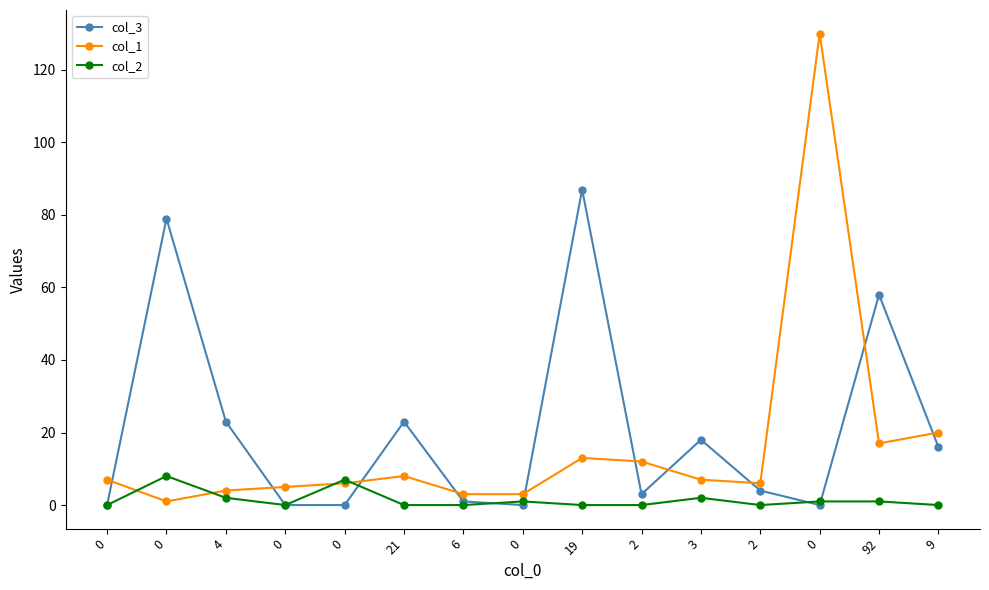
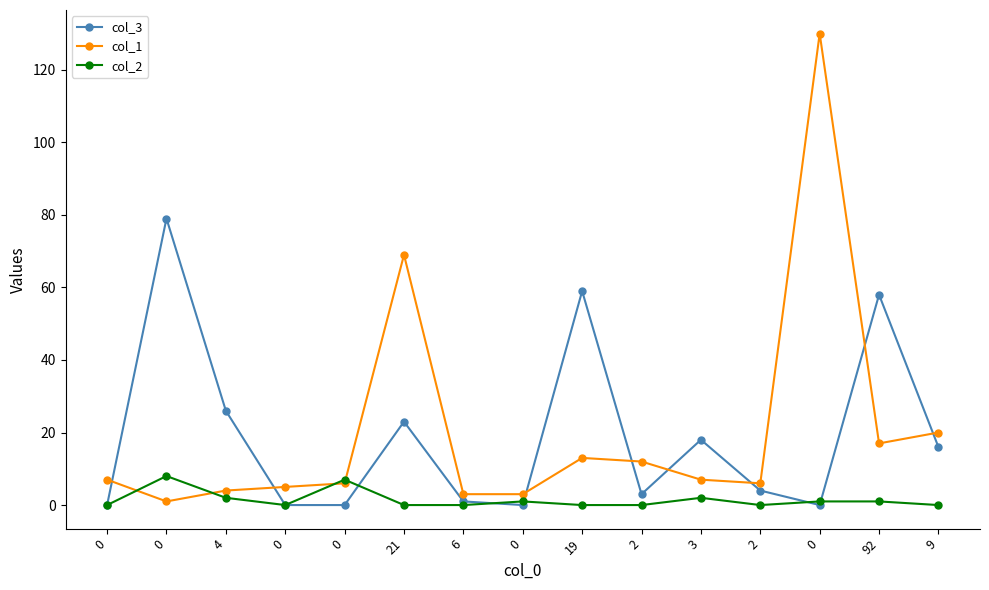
  {
    "col_3": {
-     "4": 23,
+     "4": 26,
      "21": 23,
      "6": 1,
-     "19": 87,
+     "19": 59,
      "3": 18,
      "92": 58,
      "9": 16
    },
    "col_1": {
      "4": 4,
-     "21": 8,
+     "21": 69,
      "6": 3,
      "19": 13,
      "3": 7,
      "92": 17,
      "9": 20
    },
    "col_2": {
      "4": 2,
      "21": 0,
      "6": 0,
      "19": 0,
      "3": 2,
      "92": 1,
      "9": 0
    }
  }
